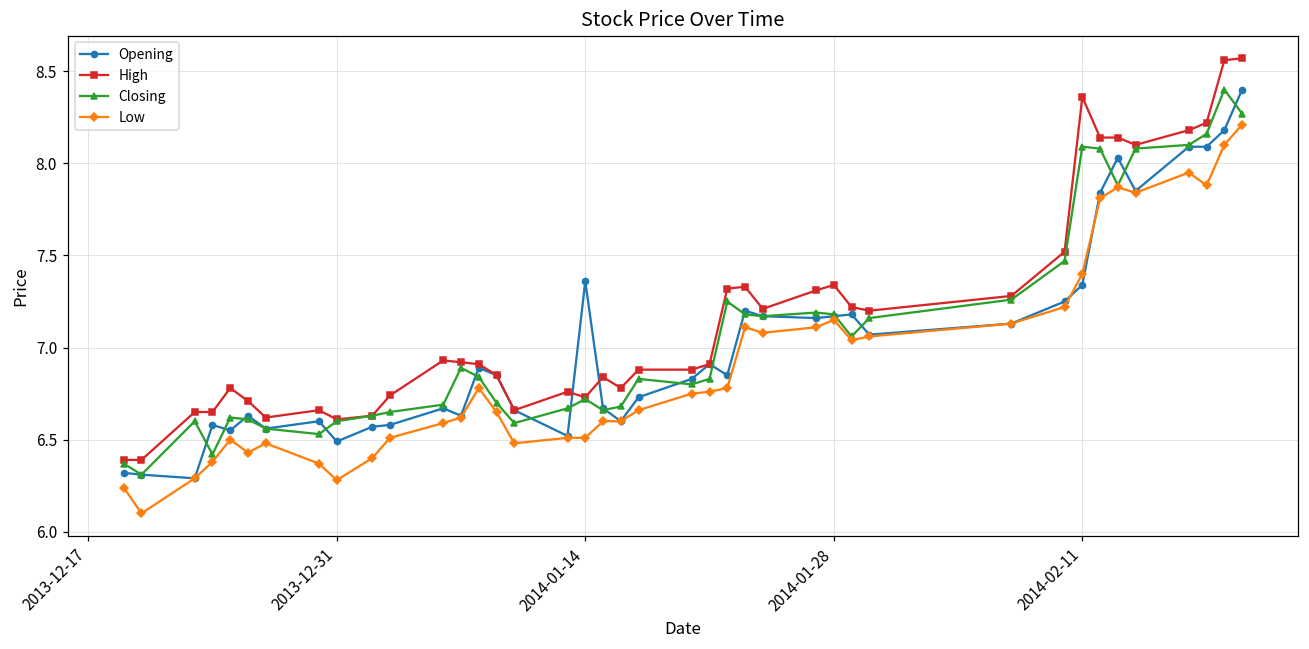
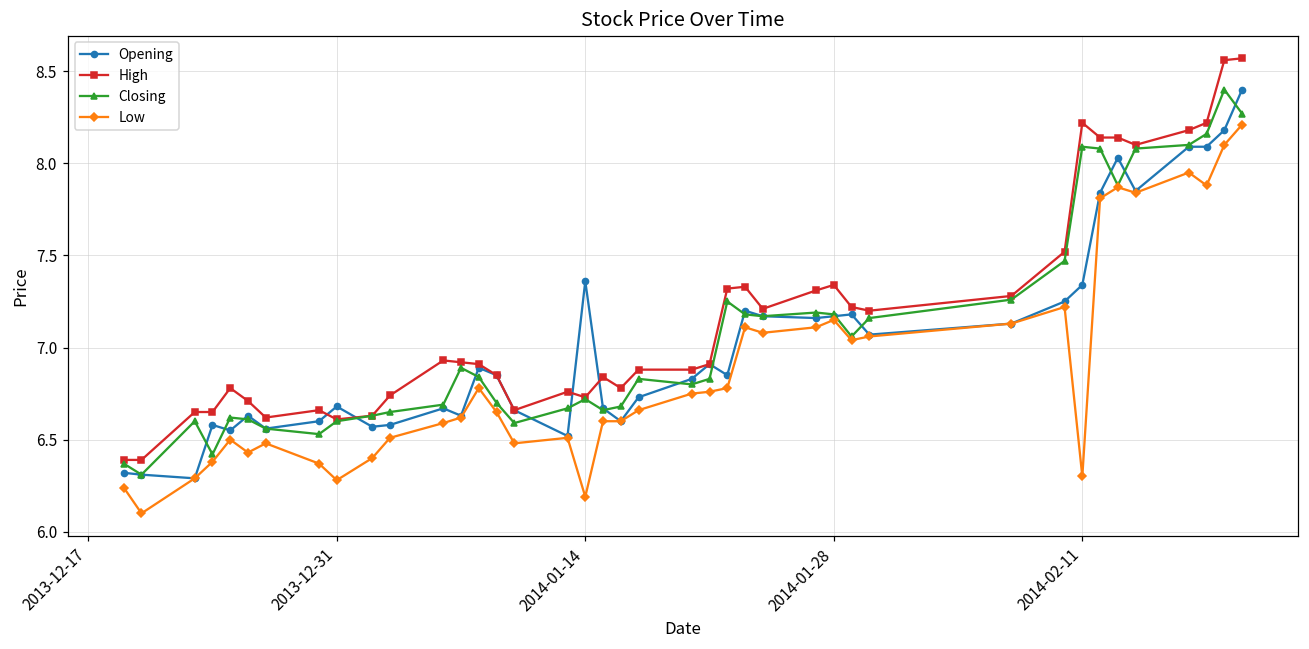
  {
    "Opening": {
-     "2013-12-31": 6.49,
+     "2013-12-31": 6.68,
      "2014-01-14": 7.36,
      "2014-02-11": 7.34
    },
    "High": {
      "2014-01-28": 7.34,
-     "2014-02-11": 8.36
+     "2014-02-11": 8.22
    },
    "Closing": {
      "2014-02-11": 8.09
    },
    "Low": {
      "2013-12-31": 6.28,
-     "2014-01-14": 6.51,
+     "2014-01-14": 6.19,
      "2014-01-28": 7.15,
-     "2014-02-11": 7.4
+     "2014-02-11": 6.3
    }
  }
